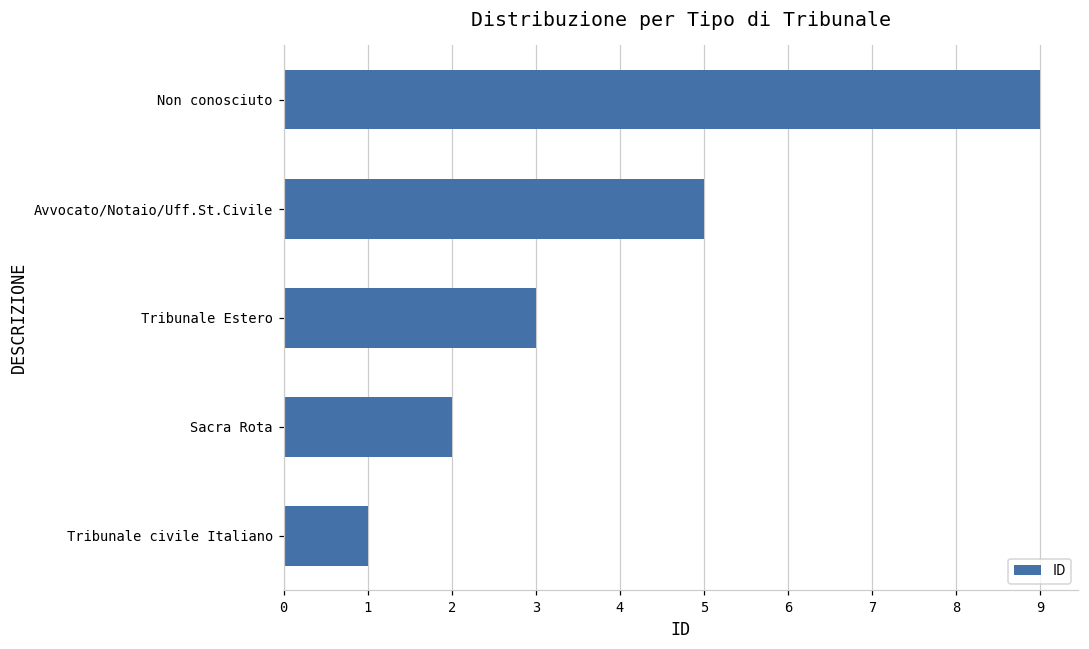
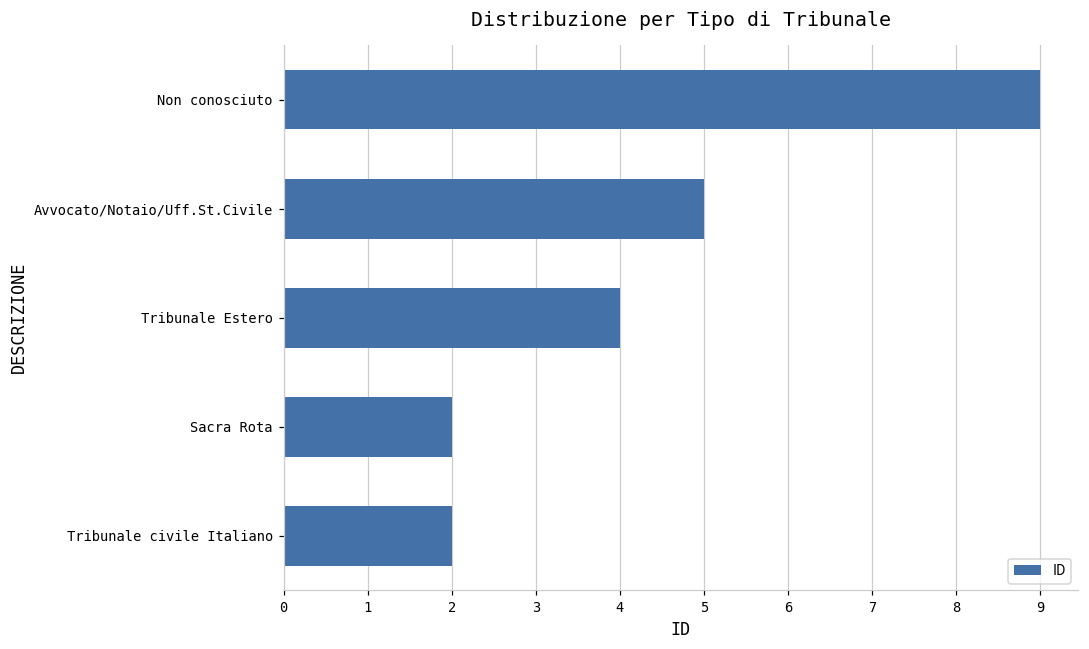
  {
    "Non conosciuto": 9,
    "Avvocato/Notaio/Uff.St.Civile": 5,
-   "Tribunale Estero": 3,
+   "Tribunale Estero": 4,
    "Sacra Rota": 2,
-   "Tribunale civile Italiano": 1
+   "Tribunale civile Italiano": 2
  }
